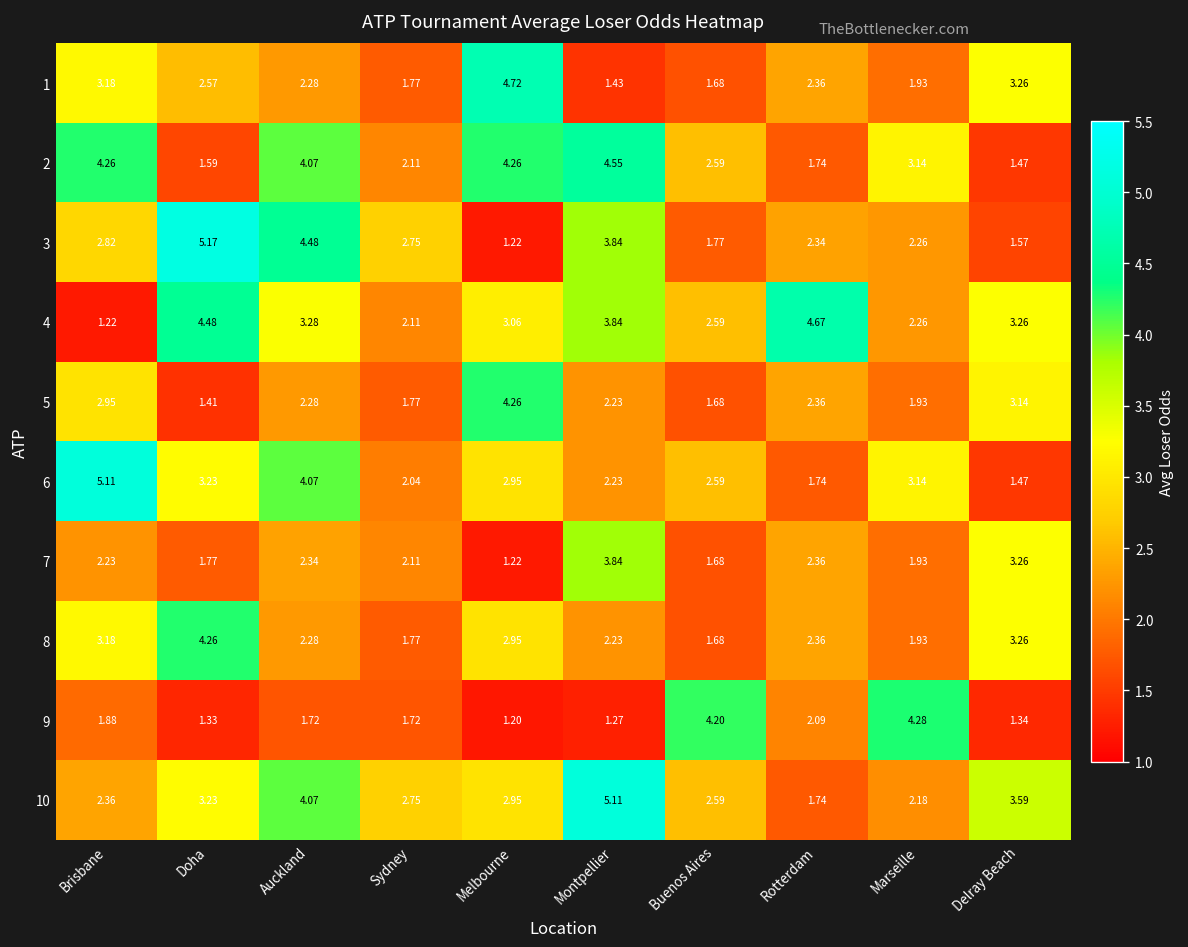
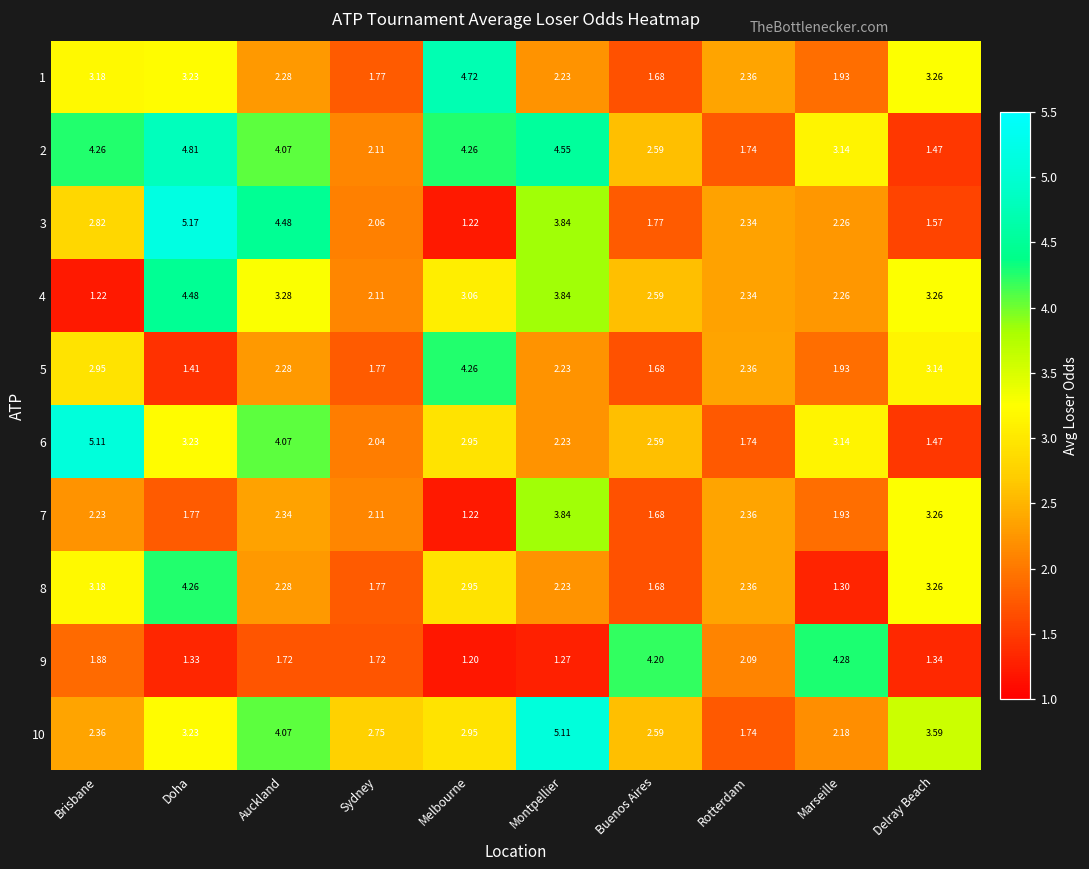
  {
    "1": {
      "Brisbane": 3.18,
-     "Doha": 2.57,
+     "Doha": 3.23,
      "Auckland": 2.28,
      "Sydney": 1.77,
      "Melbourne": 4.72,
-     "Montpellier": 1.43,
+     "Montpellier": 2.23,
      "Buenos Aires": 1.68,
      "Rotterdam": 2.36,
      "Marseille": 1.93,
      "Delray Beach": 3.26
    },
    "2": {
      "Brisbane": 4.26,
-     "Doha": 1.59,
+     "Doha": 4.81,
      "Auckland": 4.07,
      "Sydney": 2.11,
      "Melbourne": 4.26,
      "Montpellier": 4.55,
      "Buenos Aires": 2.59,
      "Rotterdam": 1.74,
      "Marseille": 3.14,
      "Delray Beach": 1.47
    },
    "3": {
      "Brisbane": 2.82,
      "Doha": 5.17,
      "Auckland": 4.48,
-     "Sydney": 2.75,
+     "Sydney": 2.06,
      "Melbourne": 1.22,
      "Montpellier": 3.84,
      "Buenos Aires": 1.77,
      "Rotterdam": 2.34,
      "Marseille": 2.26,
      "Delray Beach": 1.57
    },
    "4": {
      "Brisbane": 1.22,
      "Doha": 4.48,
      "Auckland": 3.28,
      "Sydney": 2.11,
      "Melbourne": 3.06,
      "Montpellier": 3.84,
      "Buenos Aires": 2.59,
-     "Rotterdam": 4.67,
+     "Rotterdam": 2.34,
      "Marseille": 2.26,
      "Delray Beach": 3.26
    },
    "5": {
      "Brisbane": 2.95,
      "Doha": 1.41,
      "Auckland": 2.28,
      "Sydney": 1.77,
      "Melbourne": 4.26,
      "Montpellier": 2.23,
      "Buenos Aires": 1.68,
      "Rotterdam": 2.36,
      "Marseille": 1.93,
      "Delray Beach": 3.14
    },
    "6": {
      "Brisbane": 5.11,
      "Doha": 3.23,
      "Auckland": 4.07,
      "Sydney": 2.04,
      "Melbourne": 2.95,
      "Montpellier": 2.23,
      "Buenos Aires": 2.59,
      "Rotterdam": 1.74,
      "Marseille": 3.14,
      "Delray Beach": 1.47
    },
    "7": {
      "Brisbane": 2.23,
      "Doha": 1.77,
      "Auckland": 2.34,
      "Sydney": 2.11,
      "Melbourne": 1.22,
      "Montpellier": 3.84,
      "Buenos Aires": 1.68,
      "Rotterdam": 2.36,
      "Marseille": 1.93,
      "Delray Beach": 3.26
    },
    "8": {
      "Brisbane": 3.18,
      "Doha": 4.26,
      "Auckland": 2.28,
      "Sydney": 1.77,
      "Melbourne": 2.95,
      "Montpellier": 2.23,
      "Buenos Aires": 1.68,
      "Rotterdam": 2.36,
-     "Marseille": 1.93,
+     "Marseille": 1.30,
      "Delray Beach": 3.26
    },
    "9": {
      "Brisbane": 1.88,
      "Doha": 1.33,
      "Auckland": 1.72,
      "Sydney": 1.72,
      "Melbourne": 1.20,
      "Montpellier": 1.27,
      "Buenos Aires": 4.20,
      "Rotterdam": 2.09,
      "Marseille": 4.28,
      "Delray Beach": 1.34
    },
    "10": {
      "Brisbane": 2.36,
      "Doha": 3.23,
      "Auckland": 4.07,
      "Sydney": 2.75,
      "Melbourne": 2.95,
      "Montpellier": 5.11,
      "Buenos Aires": 2.59,
      "Rotterdam": 1.74,
      "Marseille": 2.18,
      "Delray Beach": 3.59
    }
  }
